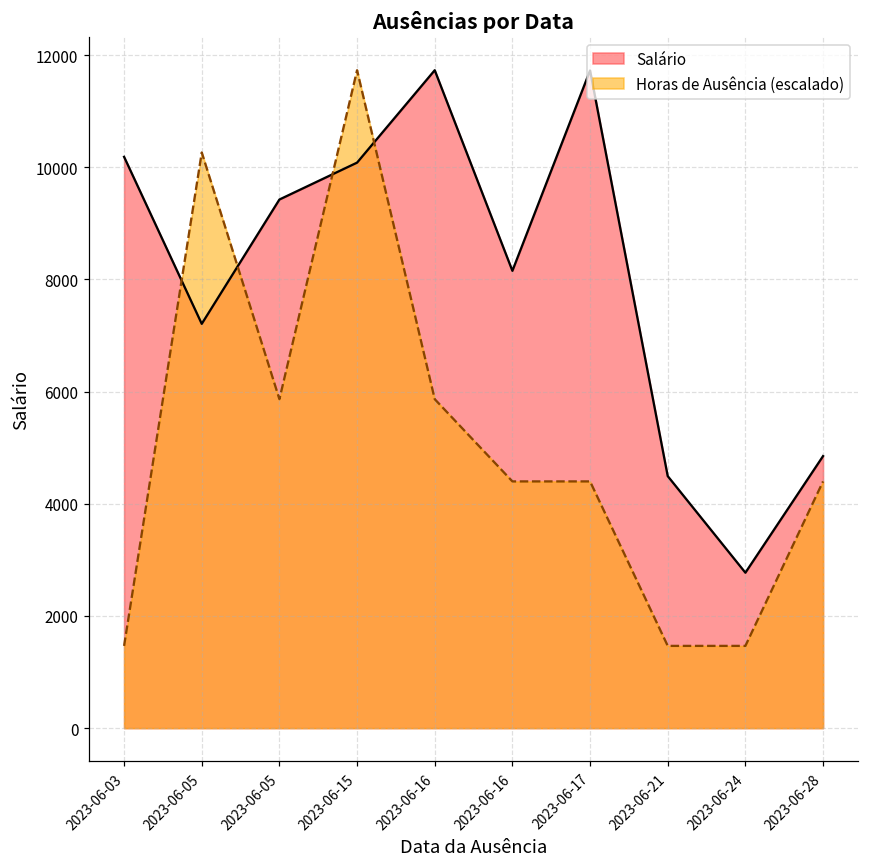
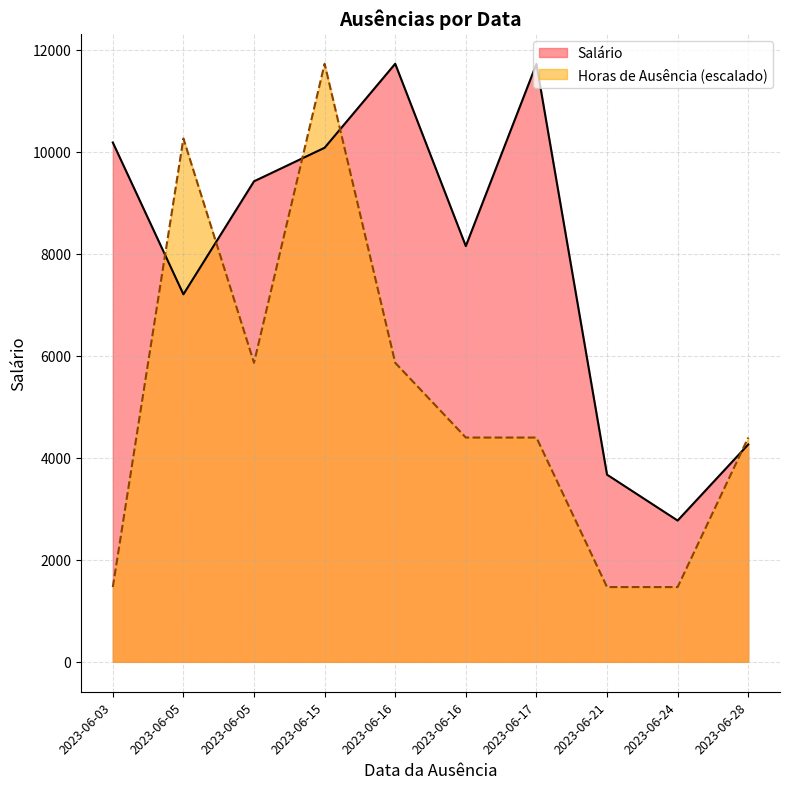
  {
    "Salário": {
      "2023-06-03": 10200,
      "2023-06-15": 10100,
-     "2023-06-21": 4500,
+     "2023-06-21": 3700,
      "2023-06-24": 2800,
-     "2023-06-28": 4900
+     "2023-06-28": 4300
    },
    "Horas de Ausência (escalado)": {
      "2023-06-03": 1500,
      "2023-06-15": 11700,
      "2023-06-17": 4400,
      "2023-06-21": 1500,
      "2023-06-24": 1500,
      "2023-06-28": 4400
    }
  }
